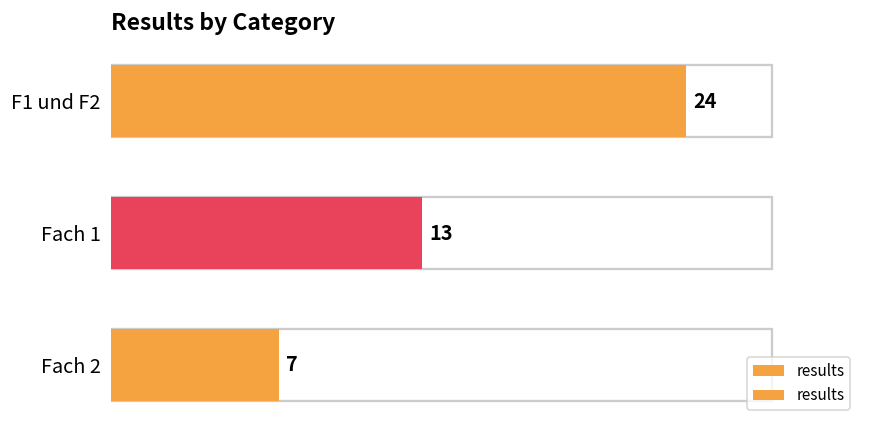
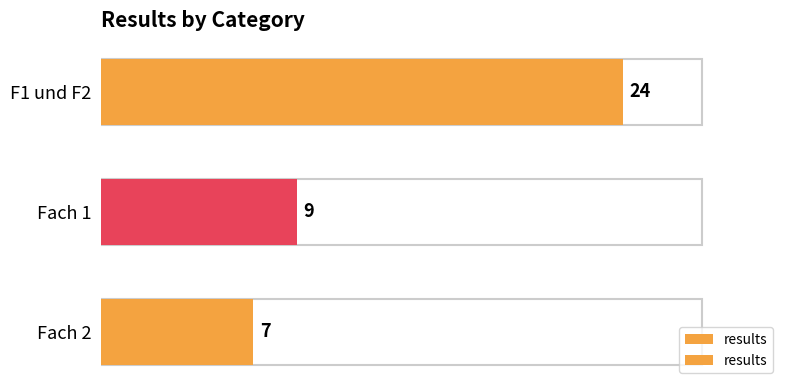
  {
    "F1 und F2": 24,
-   "Fach 1": 13,
+   "Fach 1": 9,
    "Fach 2": 7
  }
